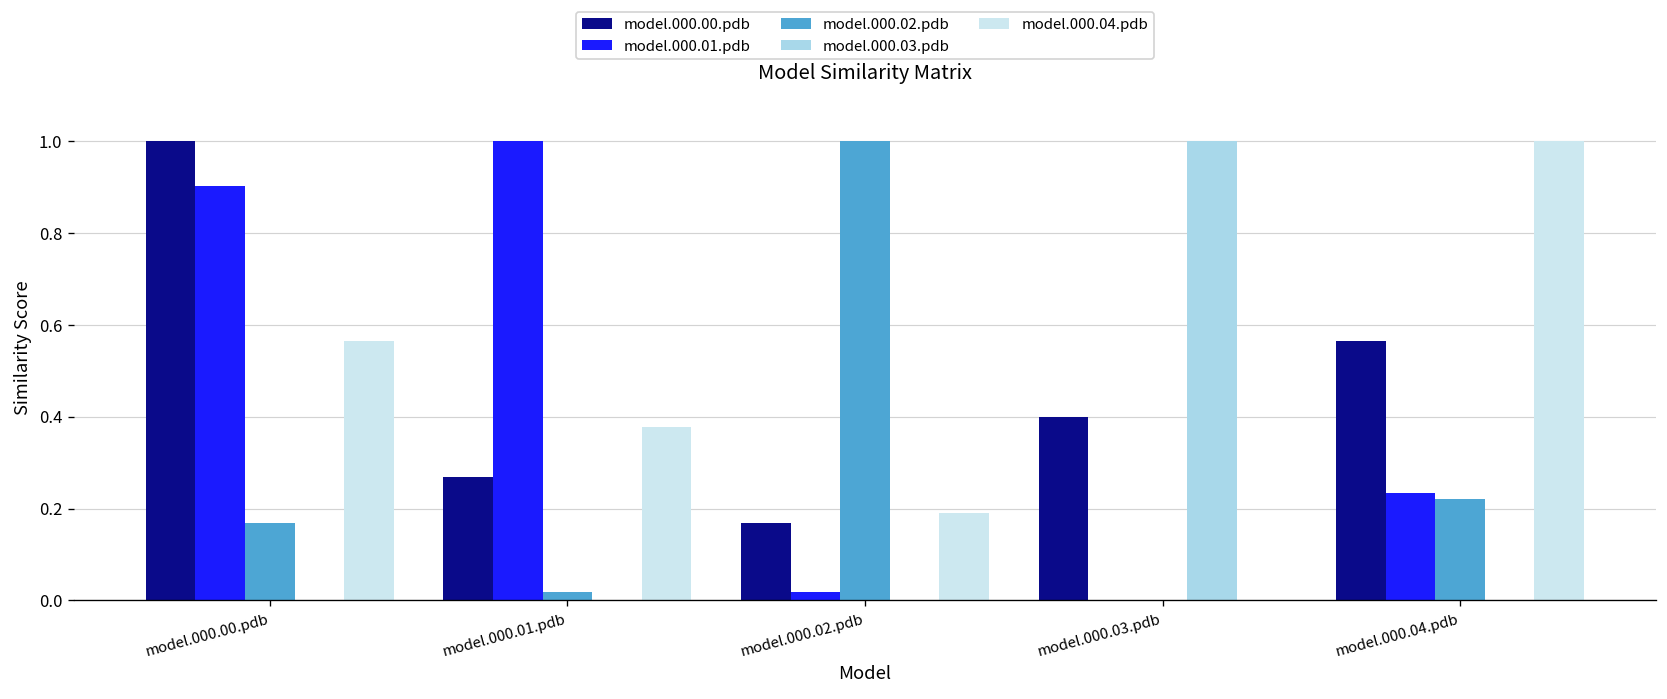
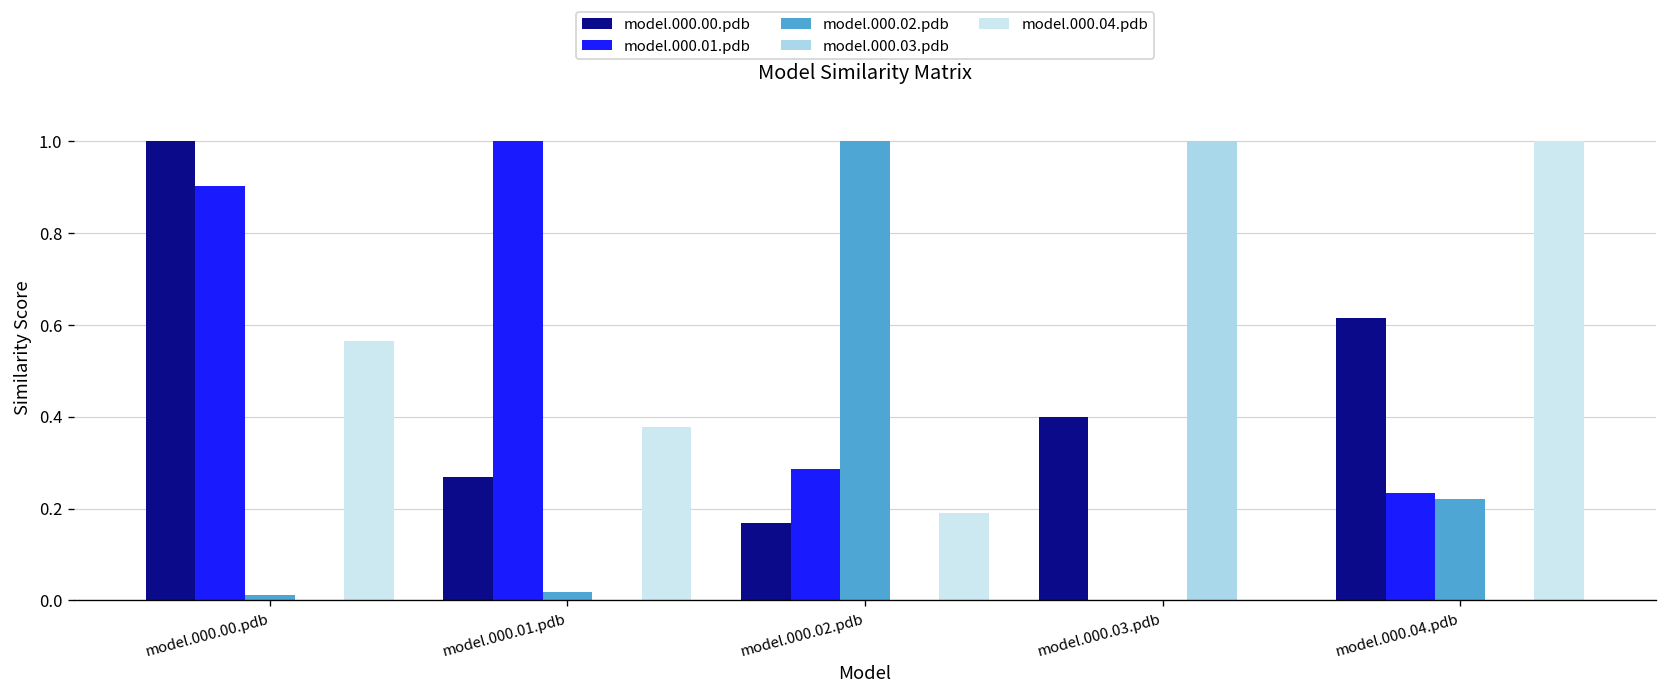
  {
    "model.000.00.pdb": {
      "model.000.00.pdb": 1.00,
      "model.000.01.pdb": 0.27,
      "model.000.02.pdb": 0.17,
      "model.000.03.pdb": 0.40,
-     "model.000.04.pdb": 0.56
+     "model.000.04.pdb": 0.62
    },
    "model.000.01.pdb": {
      "model.000.00.pdb": 0.90,
      "model.000.01.pdb": 1.00,
-     "model.000.02.pdb": 0.02,
+     "model.000.02.pdb": 0.29,
      "model.000.03.pdb": 0.00,
      "model.000.04.pdb": 0.24
    },
    "model.000.02.pdb": {
-     "model.000.00.pdb": 0.17,
+     "model.000.00.pdb": 0.01,
      "model.000.01.pdb": 0.02,
      "model.000.02.pdb": 1.00,
      "model.000.03.pdb": 0.00,
      "model.000.04.pdb": 0.22
    }
  }
